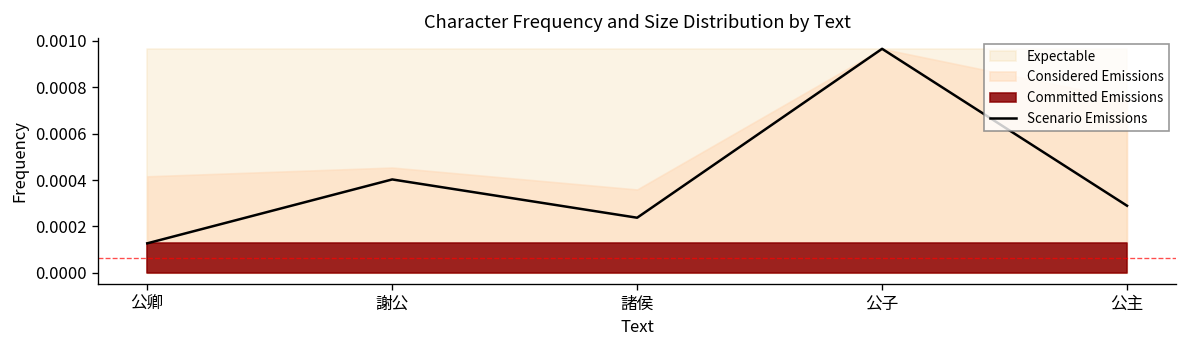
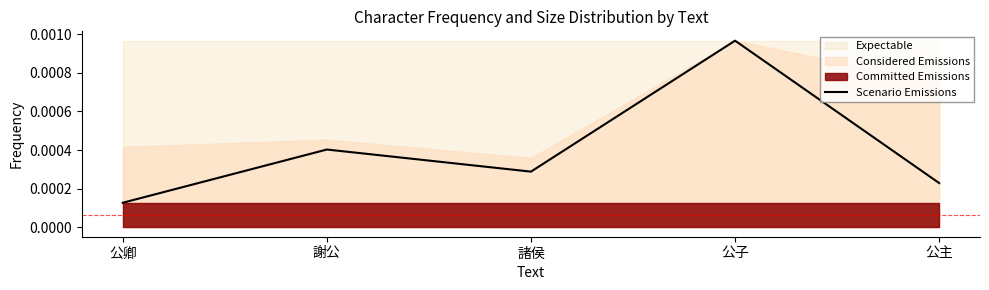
  {
    "Scenario Emissions": {
      "謝公": 0.00040,
-     "諸侯": 0.00024,
-     "公主": 0.00029
+     "諸侯": 0.00029,
+     "公主": 0.00023
    },
    "Committed Emissions": {
      "謝公": 0.00013,
      "諸侯": 0.00013,
      "公子": 0.00013,
      "公主": 0.00013
    }
  }
